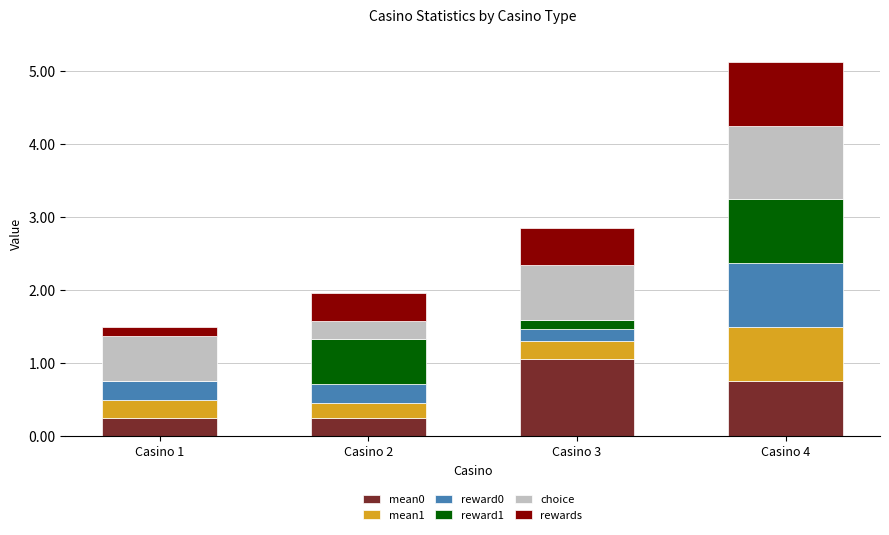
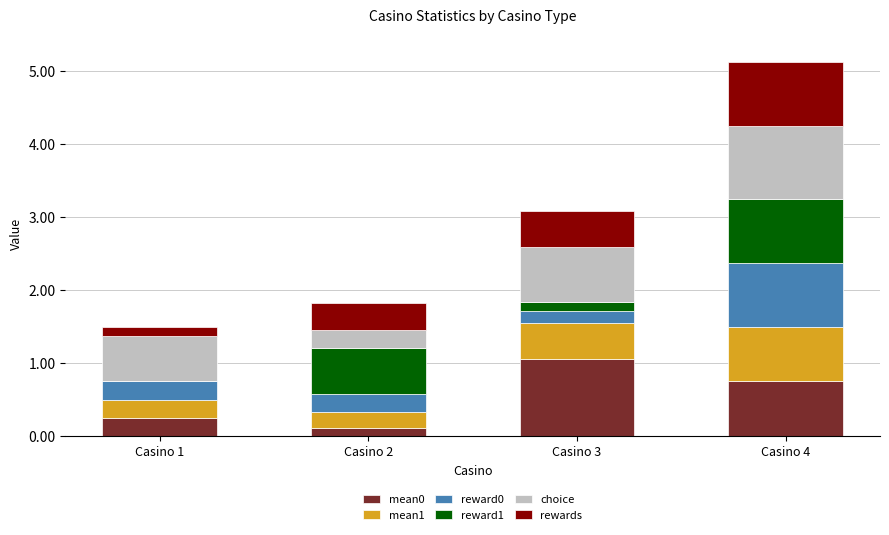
  {
    "mean0": {
      "Casino 1": 0.3,
-     "Casino 2": 0.3,
+     "Casino 2": 0.1,
      "Casino 3": 1.1,
      "Casino 4": 0.8
    },
    "mean1": {
      "Casino 1": 0.3,
      "Casino 2": 0.2,
-     "Casino 3": 0.3,
+     "Casino 3": 0.5,
      "Casino 4": 0.8
    },
    "reward0": {
      "Casino 1": 0.3,
      "Casino 2": 0.3,
      "Casino 3": 0.2,
      "Casino 4": 0.9
    },
    "reward1": {
      "Casino 1": 0.0,
      "Casino 2": 0.6,
      "Casino 3": 0.1,
      "Casino 4": 0.9
    },
    "choice": {
      "Casino 1": 0.6,
      "Casino 2": 0.3,
      "Casino 3": 0.8,
      "Casino 4": 1.0
    },
    "rewards": {
      "Casino 1": 0.1,
      "Casino 2": 0.4,
      "Casino 3": 0.5,
      "Casino 4": 0.9
    }
  }
